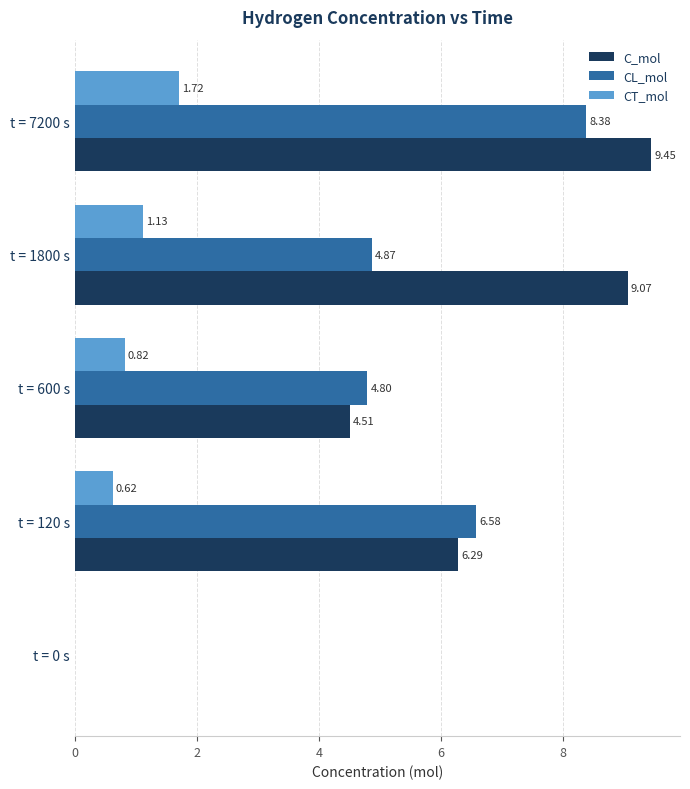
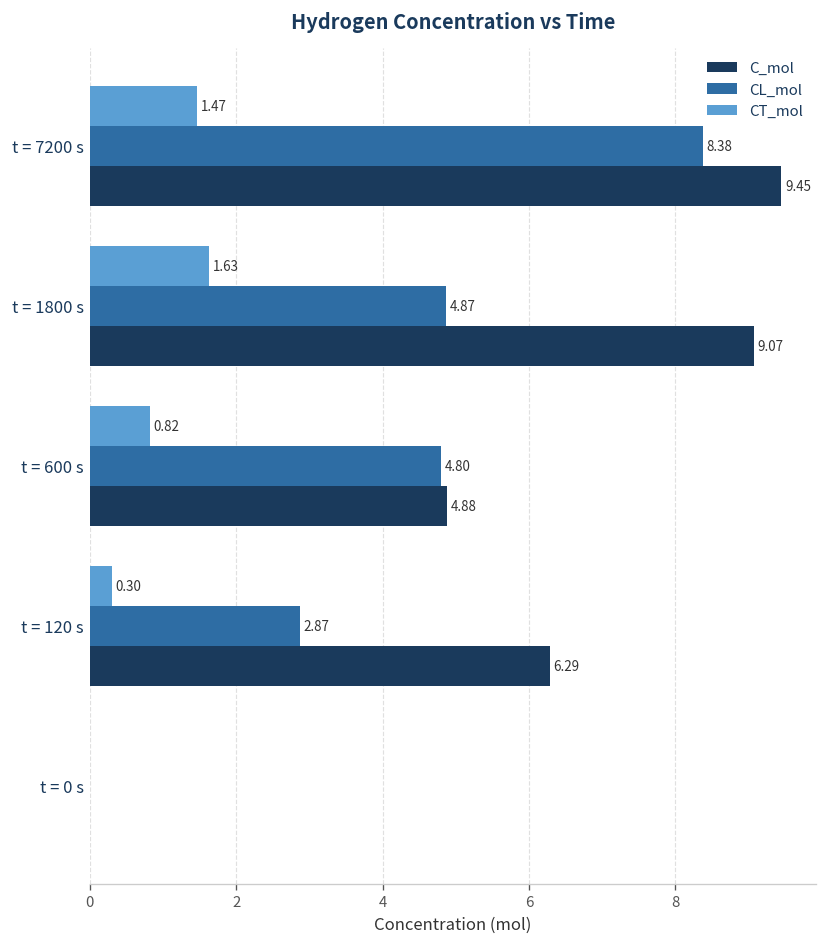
  {
    "C_mol": {
      "t = 7200 s": 9.45,
      "t = 1800 s": 9.07,
-     "t = 600 s": 4.51,
+     "t = 600 s": 4.88,
      "t = 120 s": 6.29
    },
    "CL_mol": {
      "t = 7200 s": 8.38,
      "t = 1800 s": 4.87,
      "t = 600 s": 4.80,
-     "t = 120 s": 6.58
+     "t = 120 s": 2.87
    },
    "CT_mol": {
-     "t = 7200 s": 1.72,
-     "t = 1800 s": 1.13,
+     "t = 7200 s": 1.47,
+     "t = 1800 s": 1.63,
      "t = 600 s": 0.82,
-     "t = 120 s": 0.62
+     "t = 120 s": 0.30
    }
  }
